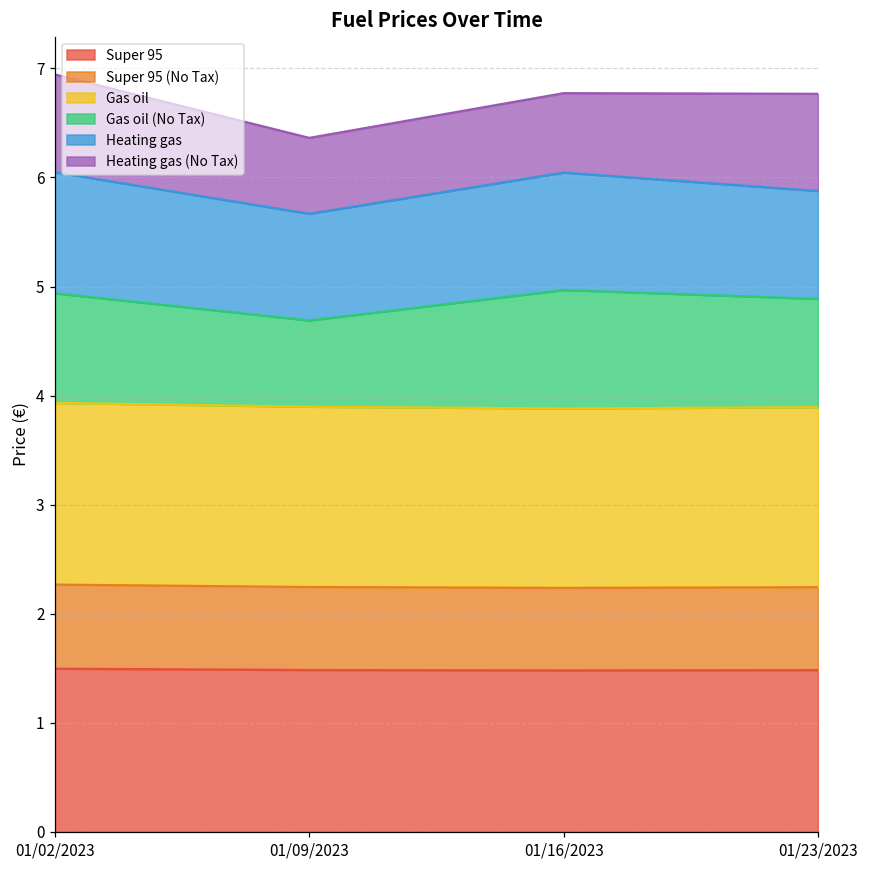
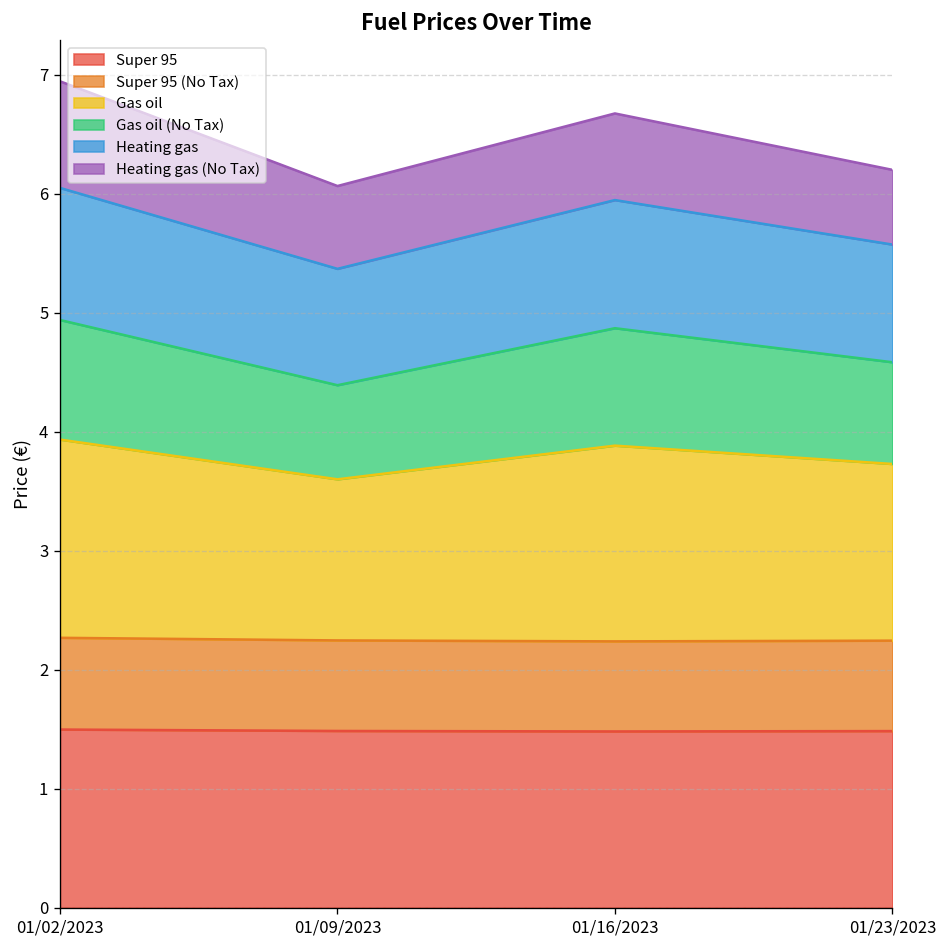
  {
    "Gas oil": {
      "01/02/2023": 1.7,
-     "01/09/2023": 1.7,
+     "01/09/2023": 1.4,
      "01/16/2023": 1.6,
-     "01/23/2023": 1.7
+     "01/23/2023": 1.5
    },
    "Gas oil (No Tax)": {
      "01/02/2023": 1.0,
      "01/09/2023": 0.8,
-     "01/16/2023": 1.1,
-     "01/23/2023": 1.0
+     "01/16/2023": 1.0,
+     "01/23/2023": 0.9
    },
    "Heating gas": {
      "01/02/2023": 1.1,
      "01/09/2023": 1.0,
      "01/16/2023": 1.1,
      "01/23/2023": 1.0
    },
    "Heating gas (No Tax)": {
      "01/02/2023": 0.9,
      "01/09/2023": 0.7,
      "01/16/2023": 0.7,
-     "01/23/2023": 0.9
+     "01/23/2023": 0.6
    }
  }
